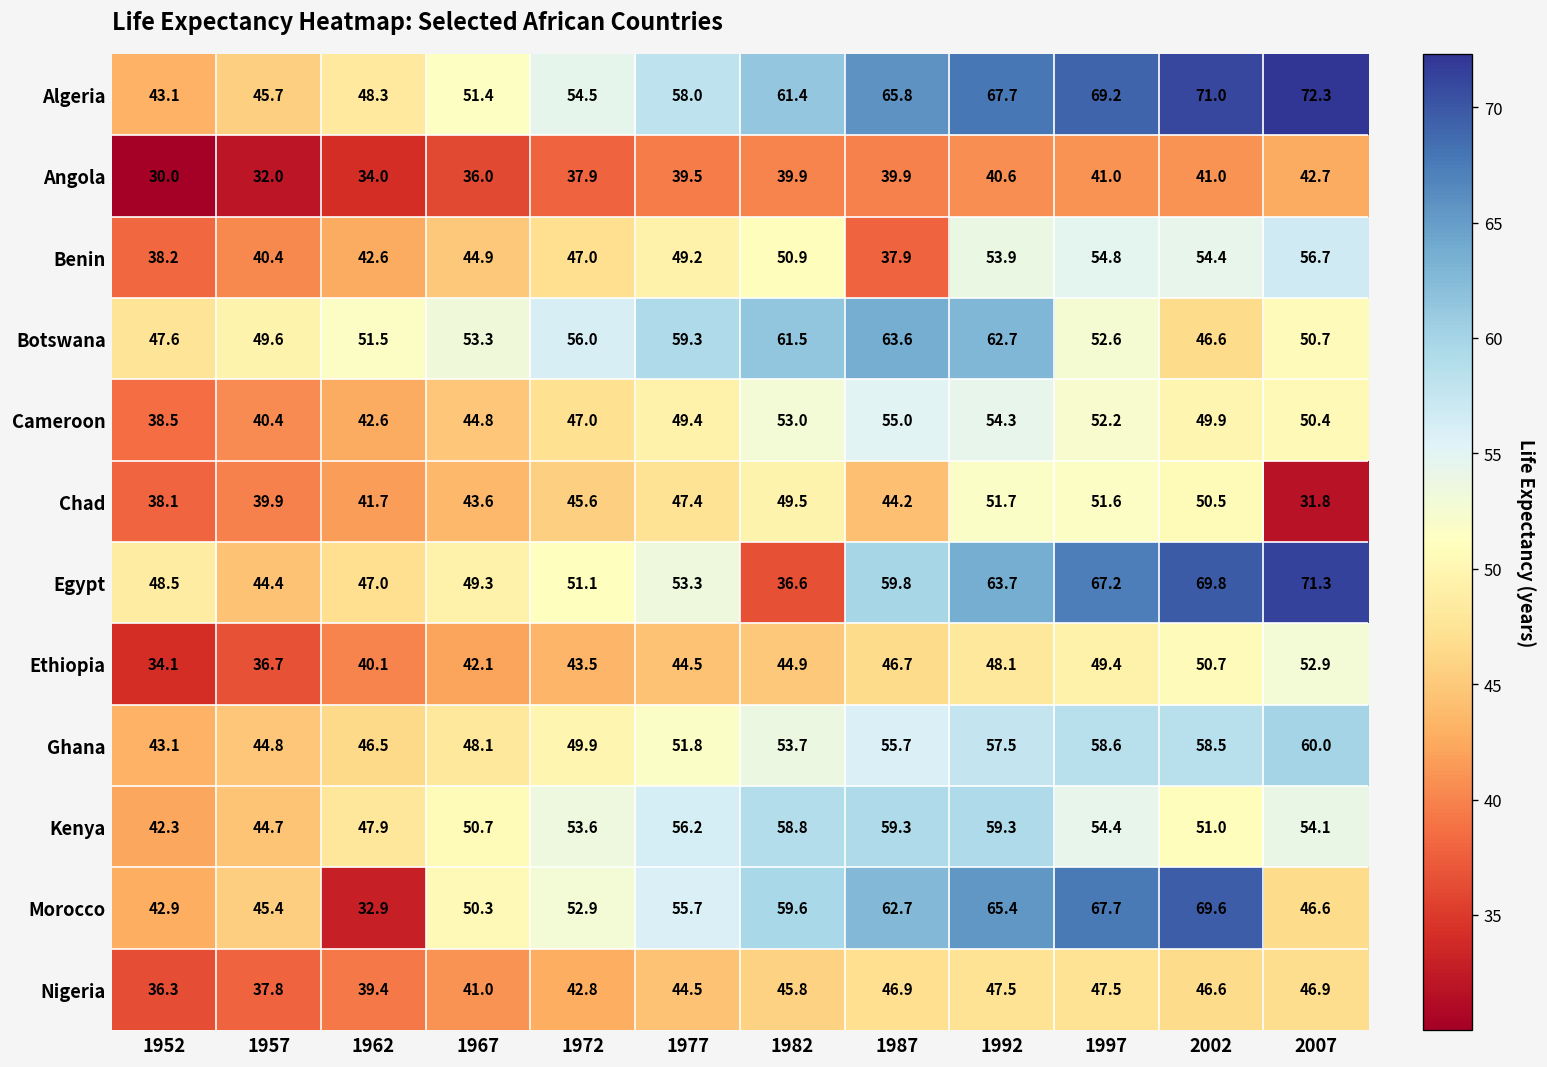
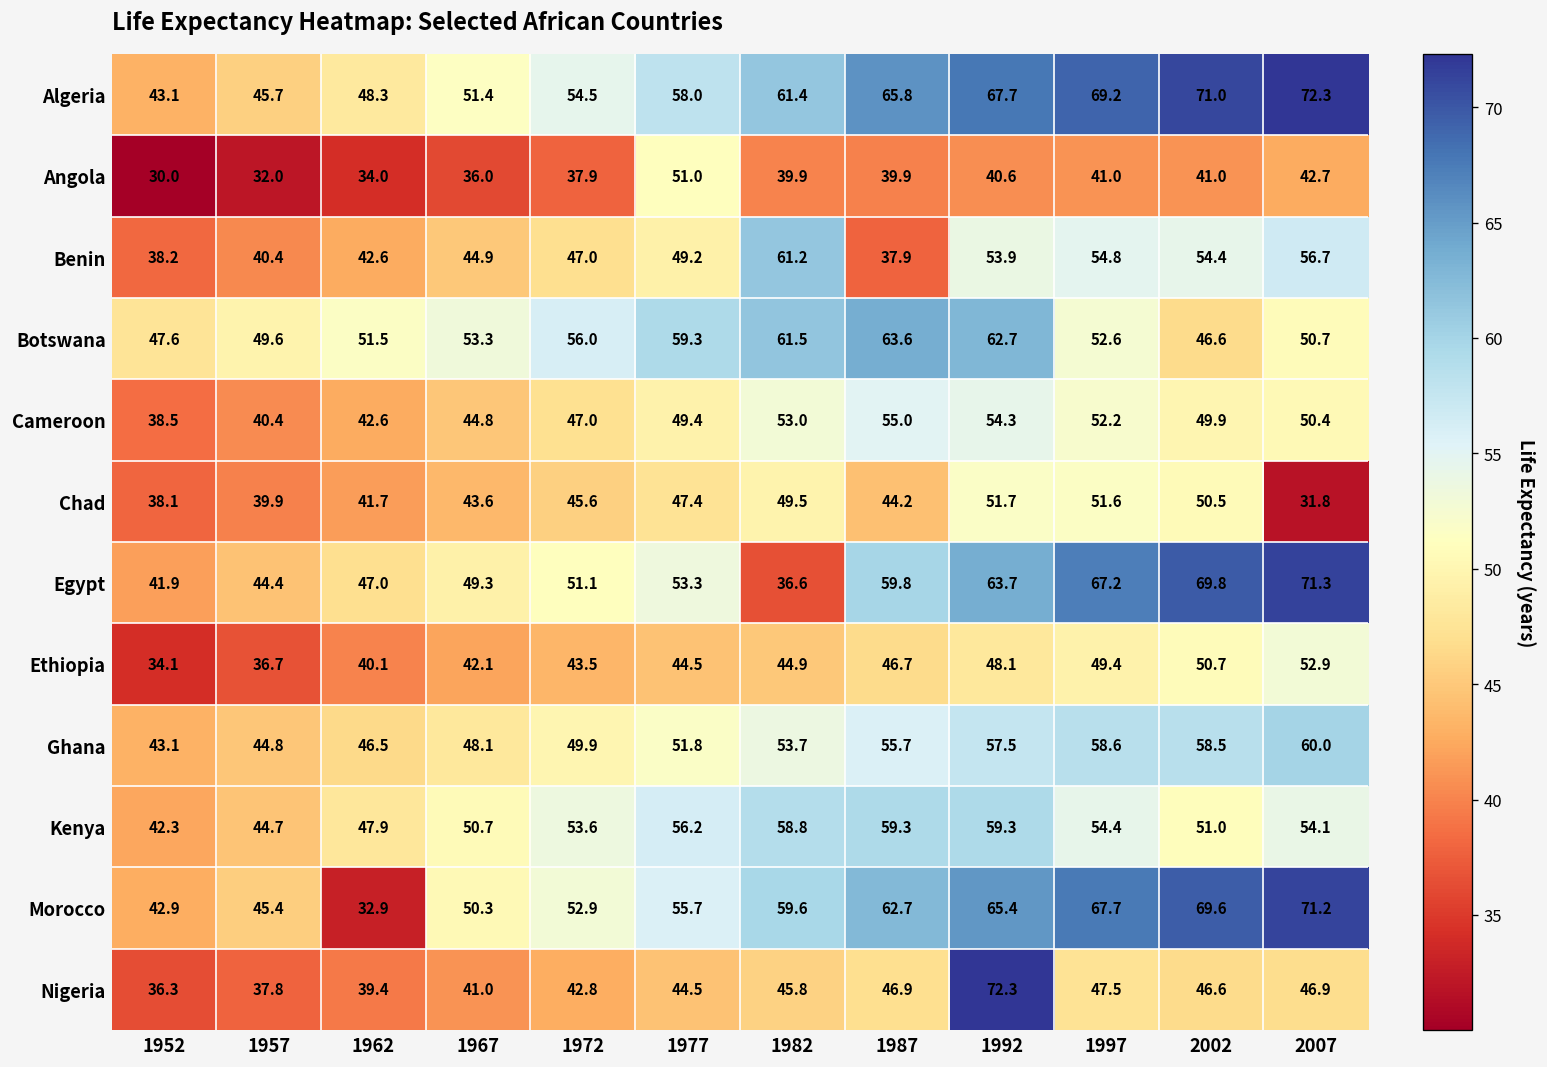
  {
    "Algeria": {
      "1952": 43.1,
      "1957": 45.7,
      "1962": 48.3,
      "1967": 51.4,
      "1972": 54.5,
      "1977": 58.0,
      "1982": 61.4,
      "1987": 65.8,
      "1992": 67.7,
      "1997": 69.2,
      "2002": 71.0,
      "2007": 72.3
    },
    "Angola": {
      "1952": 30.0,
      "1957": 32.0,
      "1962": 34.0,
      "1967": 36.0,
      "1972": 37.9,
-     "1977": 39.5,
+     "1977": 51.0,
      "1982": 39.9,
      "1987": 39.9,
      "1992": 40.6,
      "1997": 41.0,
      "2002": 41.0,
      "2007": 42.7
    },
    "Benin": {
      "1952": 38.2,
      "1957": 40.4,
      "1962": 42.6,
      "1967": 44.9,
      "1972": 47.0,
      "1977": 49.2,
-     "1982": 50.9,
+     "1982": 61.2,
      "1987": 37.9,
      "1992": 53.9,
      "1997": 54.8,
      "2002": 54.4,
      "2007": 56.7
    },
    "Botswana": {
      "1952": 47.6,
      "1957": 49.6,
      "1962": 51.5,
      "1967": 53.3,
      "1972": 56.0,
      "1977": 59.3,
      "1982": 61.5,
      "1987": 63.6,
      "1992": 62.7,
      "1997": 52.6,
      "2002": 46.6,
      "2007": 50.7
    },
    "Cameroon": {
      "1952": 38.5,
      "1957": 40.4,
      "1962": 42.6,
      "1967": 44.8,
      "1972": 47.0,
      "1977": 49.4,
      "1982": 53.0,
      "1987": 55.0,
      "1992": 54.3,
      "1997": 52.2,
      "2002": 49.9,
      "2007": 50.4
    },
    "Chad": {
      "1952": 38.1,
      "1957": 39.9,
      "1962": 41.7,
      "1967": 43.6,
      "1972": 45.6,
      "1977": 47.4,
      "1982": 49.5,
      "1987": 44.2,
      "1992": 51.7,
      "1997": 51.6,
      "2002": 50.5,
      "2007": 31.8
    },
    "Egypt": {
-     "1952": 48.5,
+     "1952": 41.9,
      "1957": 44.4,
      "1962": 47.0,
      "1967": 49.3,
      "1972": 51.1,
      "1977": 53.3,
      "1982": 36.6,
      "1987": 59.8,
      "1992": 63.7,
      "1997": 67.2,
      "2002": 69.8,
      "2007": 71.3
    },
    "Ethiopia": {
      "1952": 34.1,
      "1957": 36.7,
      "1962": 40.1,
      "1967": 42.1,
      "1972": 43.5,
      "1977": 44.5,
      "1982": 44.9,
      "1987": 46.7,
      "1992": 48.1,
      "1997": 49.4,
      "2002": 50.7,
      "2007": 52.9
    },
    "Ghana": {
      "1952": 43.1,
      "1957": 44.8,
      "1962": 46.5,
      "1967": 48.1,
      "1972": 49.9,
      "1977": 51.8,
      "1982": 53.7,
      "1987": 55.7,
      "1992": 57.5,
      "1997": 58.6,
      "2002": 58.5,
      "2007": 60.0
    },
    "Kenya": {
      "1952": 42.3,
      "1957": 44.7,
      "1962": 47.9,
      "1967": 50.7,
      "1972": 53.6,
      "1977": 56.2,
      "1982": 58.8,
      "1987": 59.3,
      "1992": 59.3,
      "1997": 54.4,
      "2002": 51.0,
      "2007": 54.1
    },
    "Morocco": {
      "1952": 42.9,
      "1957": 45.4,
      "1962": 32.9,
      "1967": 50.3,
      "1972": 52.9,
      "1977": 55.7,
      "1982": 59.6,
      "1987": 62.7,
      "1992": 65.4,
      "1997": 67.7,
      "2002": 69.6,
-     "2007": 46.6
+     "2007": 71.2
    },
    "Nigeria": {
      "1952": 36.3,
      "1957": 37.8,
      "1962": 39.4,
      "1967": 41.0,
      "1972": 42.8,
      "1977": 44.5,
      "1982": 45.8,
      "1987": 46.9,
-     "1992": 47.5,
+     "1992": 72.3,
      "1997": 47.5,
      "2002": 46.6,
      "2007": 46.9
    }
  }
